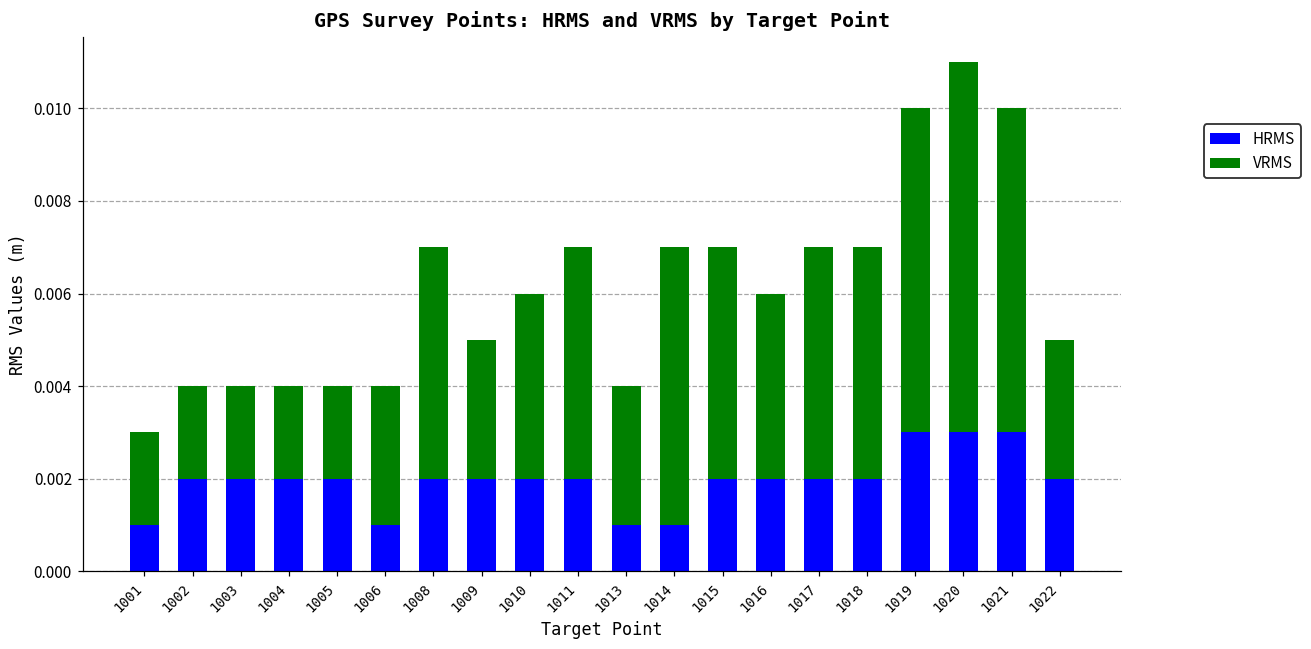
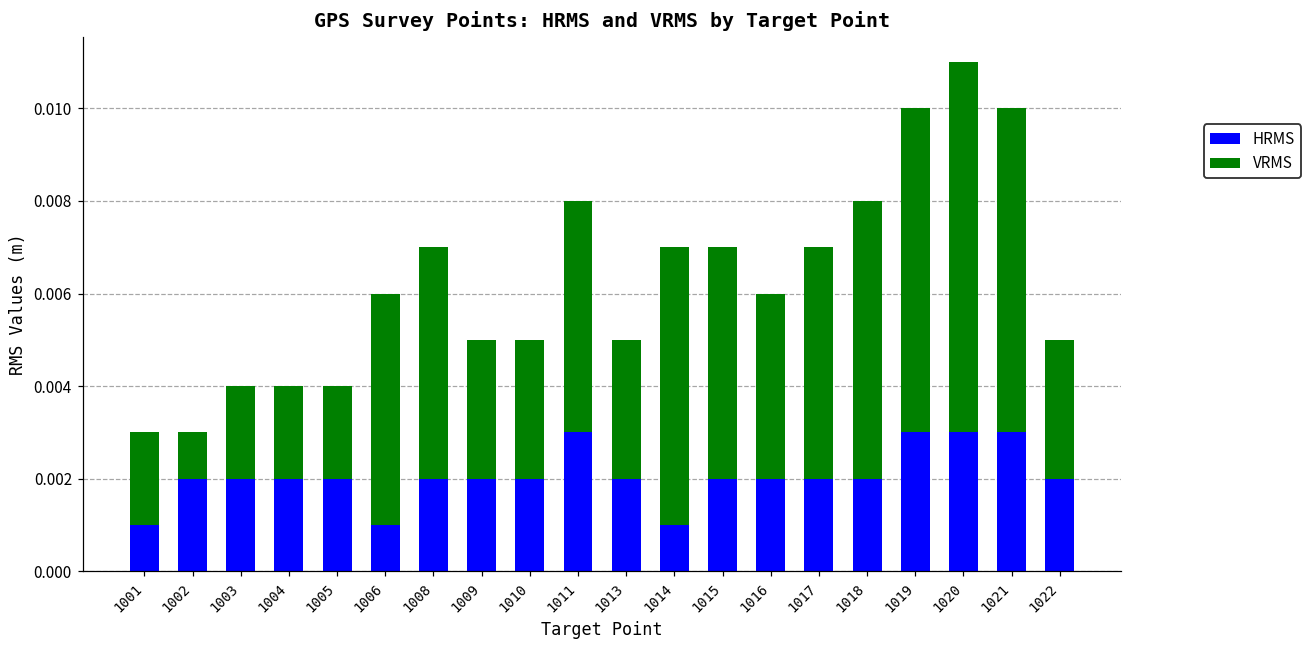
  {
    "HRMS": {
      "1001": 0.001,
      "1002": 0.002,
      "1003": 0.002,
      "1004": 0.002,
      "1005": 0.002,
      "1006": 0.001,
      "1008": 0.002,
      "1009": 0.002,
      "1010": 0.002,
-     "1011": 0.002,
-     "1013": 0.001,
+     "1011": 0.003,
+     "1013": 0.002,
      "1014": 0.001,
      "1015": 0.002,
      "1016": 0.002,
      "1017": 0.002,
      "1018": 0.002,
      "1019": 0.003,
      "1020": 0.003,
      "1021": 0.003,
      "1022": 0.002
    },
    "VRMS": {
      "1001": 0.002,
-     "1002": 0.002,
+     "1002": 0.001,
      "1003": 0.002,
      "1004": 0.002,
      "1005": 0.002,
-     "1006": 0.003,
+     "1006": 0.005,
      "1008": 0.005,
      "1009": 0.003,
-     "1010": 0.004,
+     "1010": 0.003,
      "1011": 0.005,
      "1013": 0.003,
      "1014": 0.006,
      "1015": 0.005,
      "1016": 0.004,
      "1017": 0.005,
-     "1018": 0.005,
+     "1018": 0.006,
      "1019": 0.007,
      "1020": 0.008,
      "1021": 0.007,
      "1022": 0.003
    }
  }
